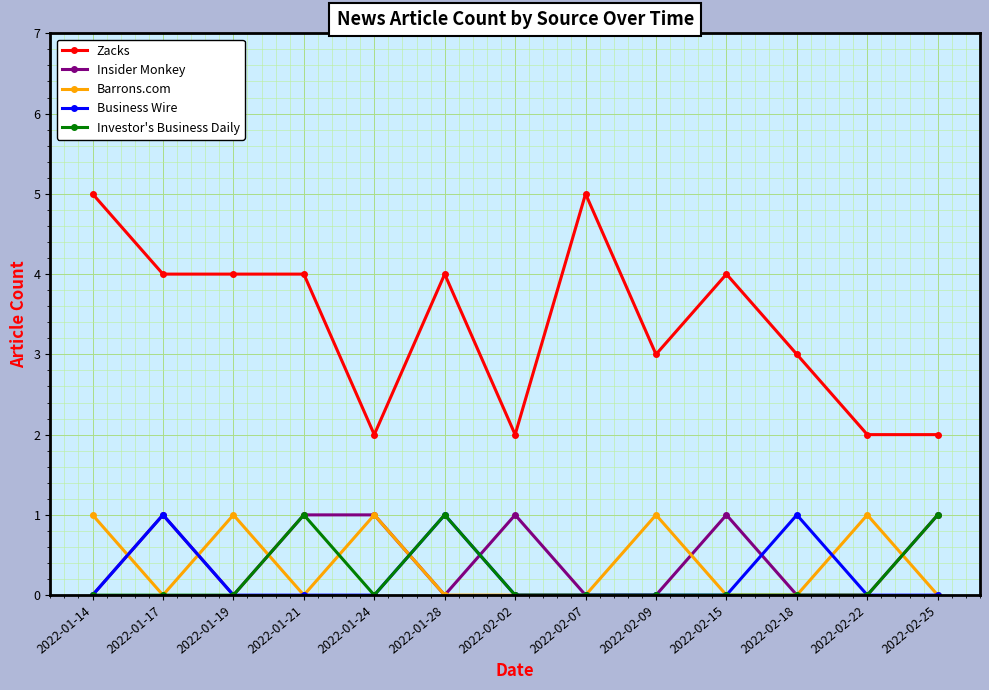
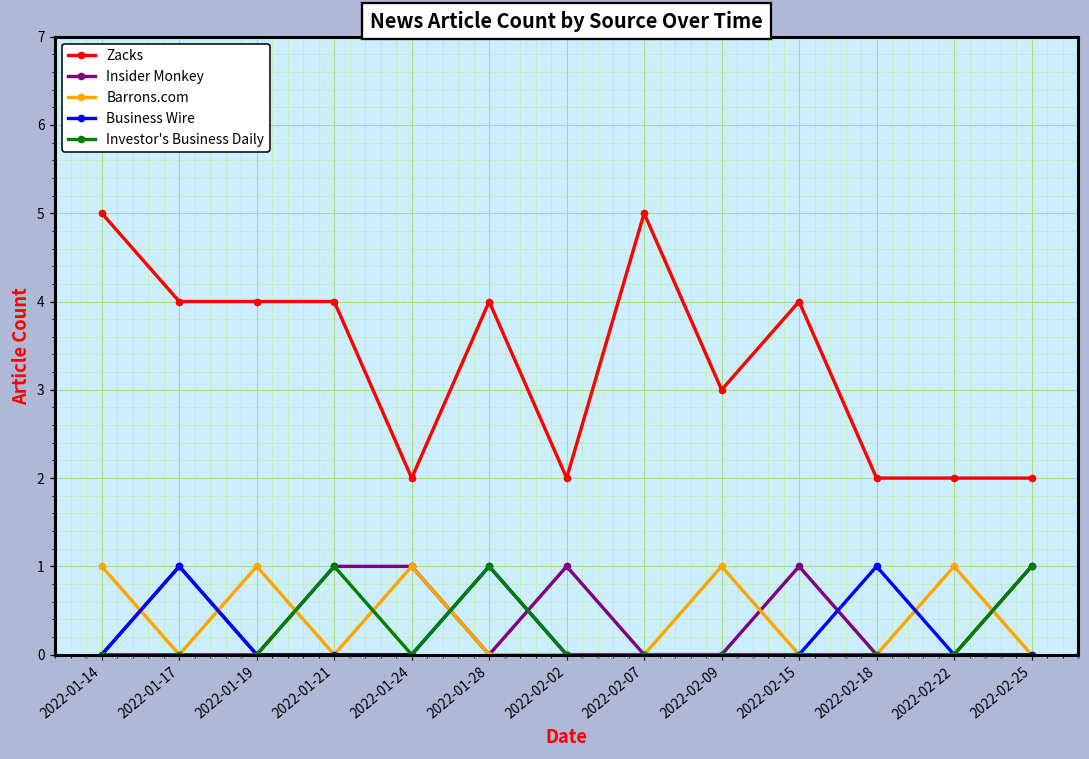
  {
    "Zacks": {
      "2022-01-14": 5,
      "2022-01-17": 4,
      "2022-01-19": 4,
      "2022-01-21": 4,
      "2022-01-24": 2,
      "2022-01-28": 4,
      "2022-02-02": 2,
      "2022-02-07": 5,
      "2022-02-09": 3,
      "2022-02-15": 4,
-     "2022-02-18": 3,
+     "2022-02-18": 2,
      "2022-02-22": 2,
      "2022-02-25": 2
    },
    "Insider Monkey": {
      "2022-02-02": 1,
      "2022-02-15": 1
    },
    "Barrons.com": {
      "2022-01-14": 1,
      "2022-01-19": 1,
      "2022-02-09": 1,
      "2022-02-22": 1
    },
    "Business Wire": {
      "2022-02-18": 1
    }
  }
